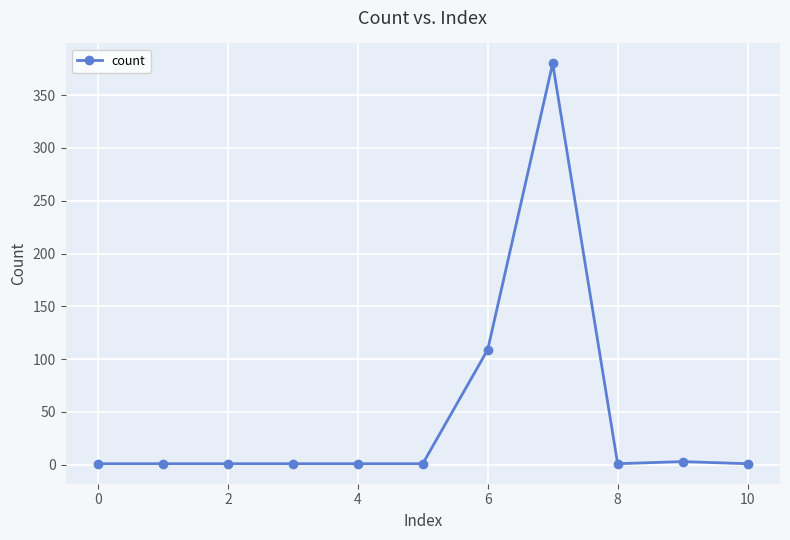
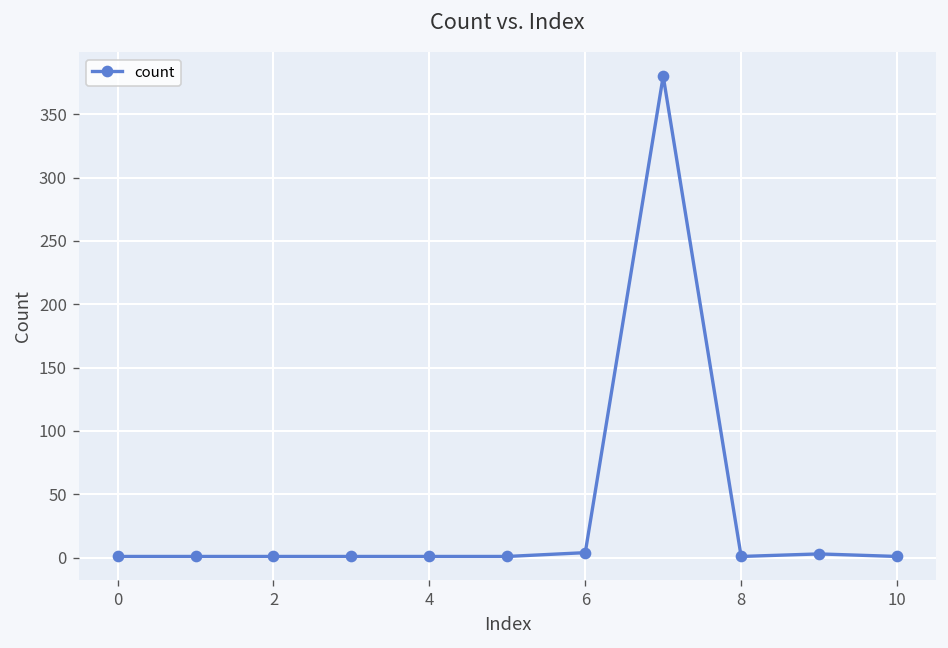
  {
    "0": 1,
    "2": 1,
    "4": 1,
-   "6": 109,
+   "6": 4,
    "8": 1,
    "10": 1
  }
